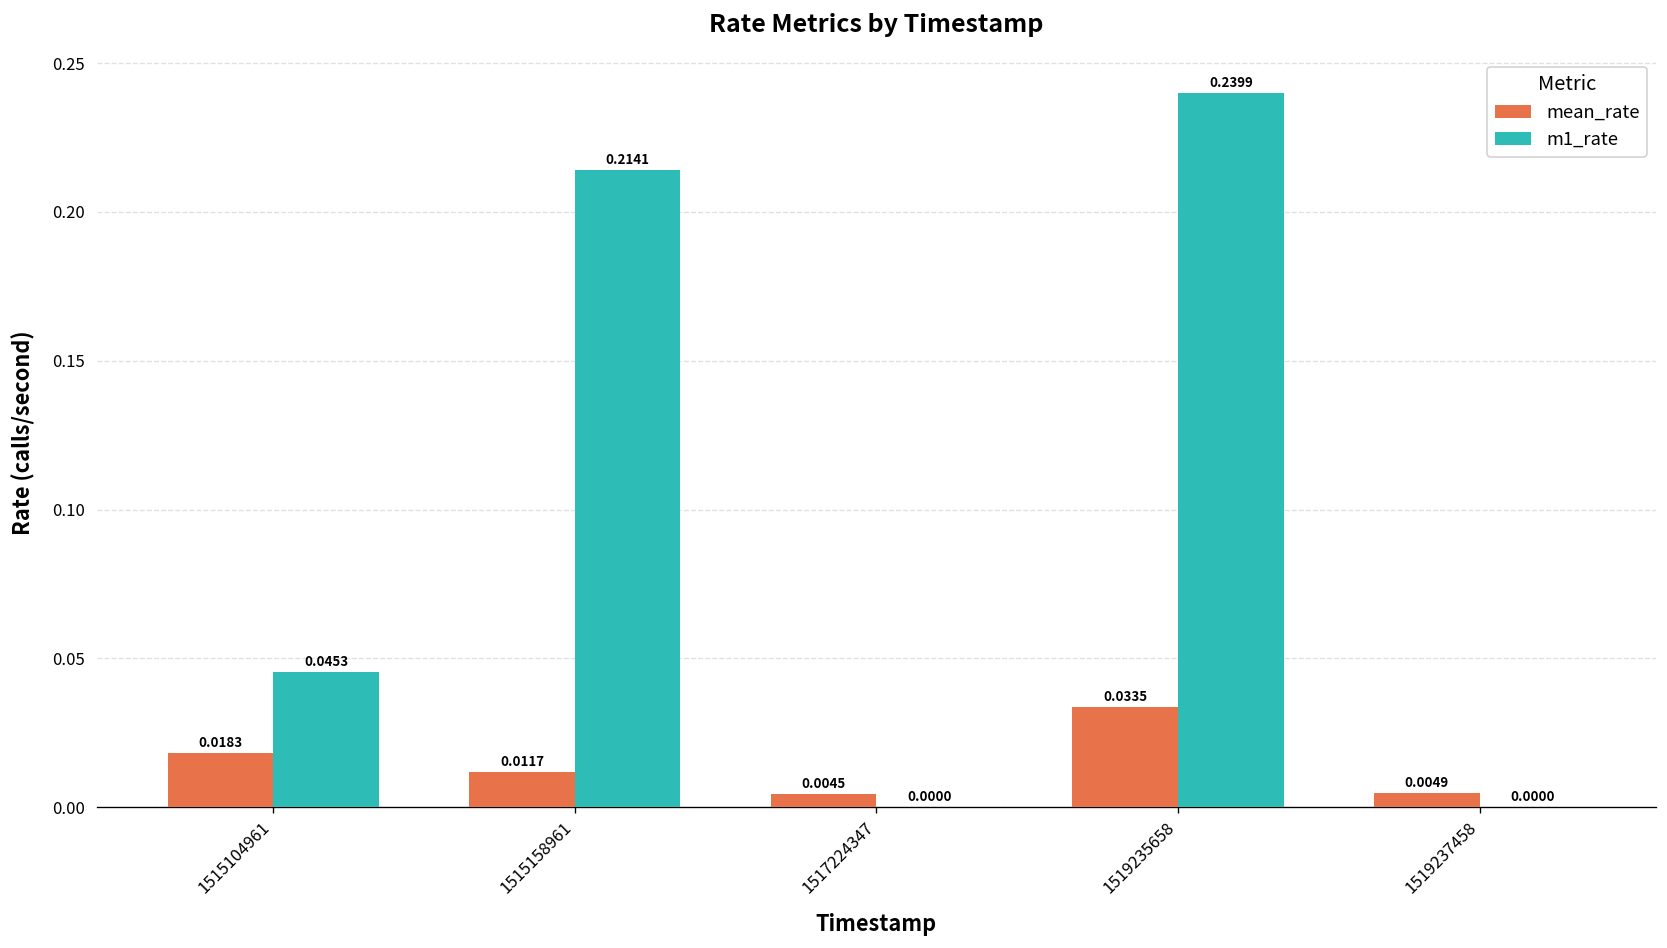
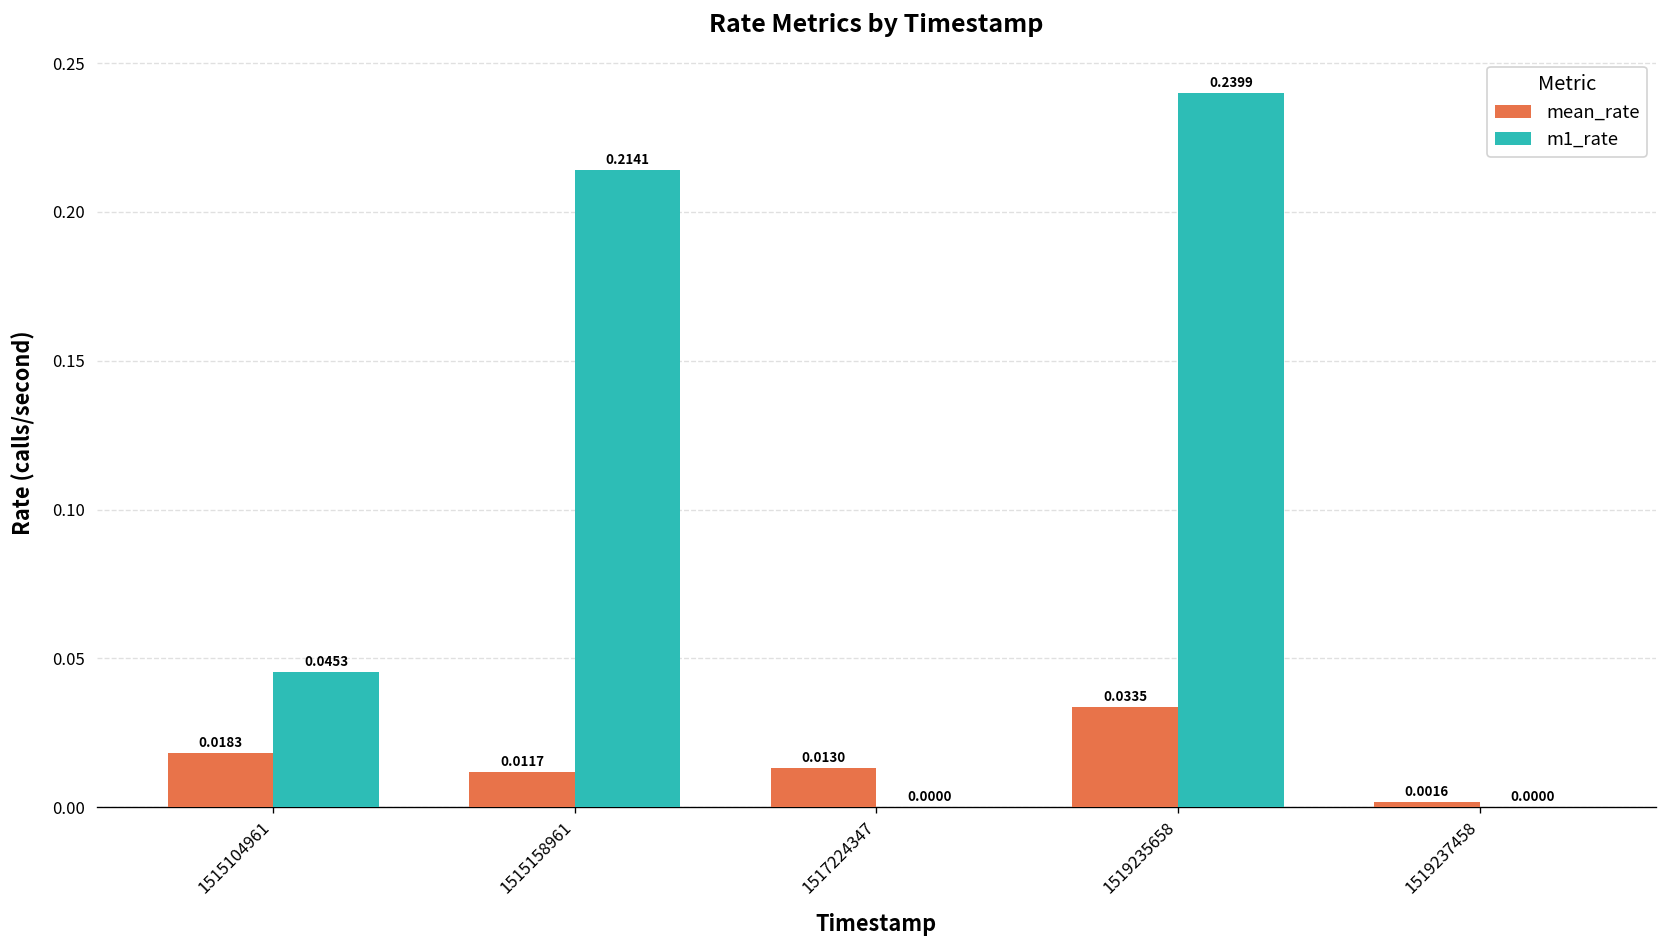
  {
    "mean_rate": {
      "1515104961": 0.0183,
      "1515158961": 0.0117,
-     "1517224347": 0.0045,
+     "1517224347": 0.0130,
      "1519235658": 0.0335,
-     "1519237458": 0.0049
+     "1519237458": 0.0016
    },
    "m1_rate": {
      "1515104961": 0.0453,
      "1515158961": 0.2141,
      "1517224347": 0.0000,
      "1519235658": 0.2399,
      "1519237458": 0.0000
    }
  }
